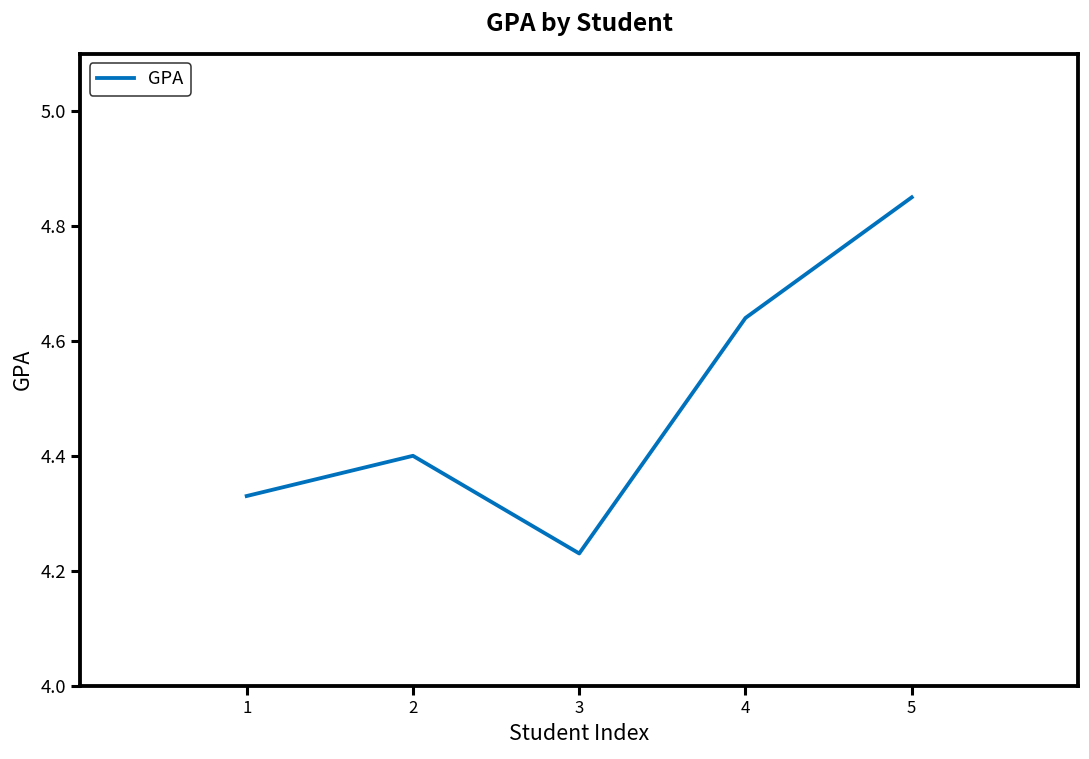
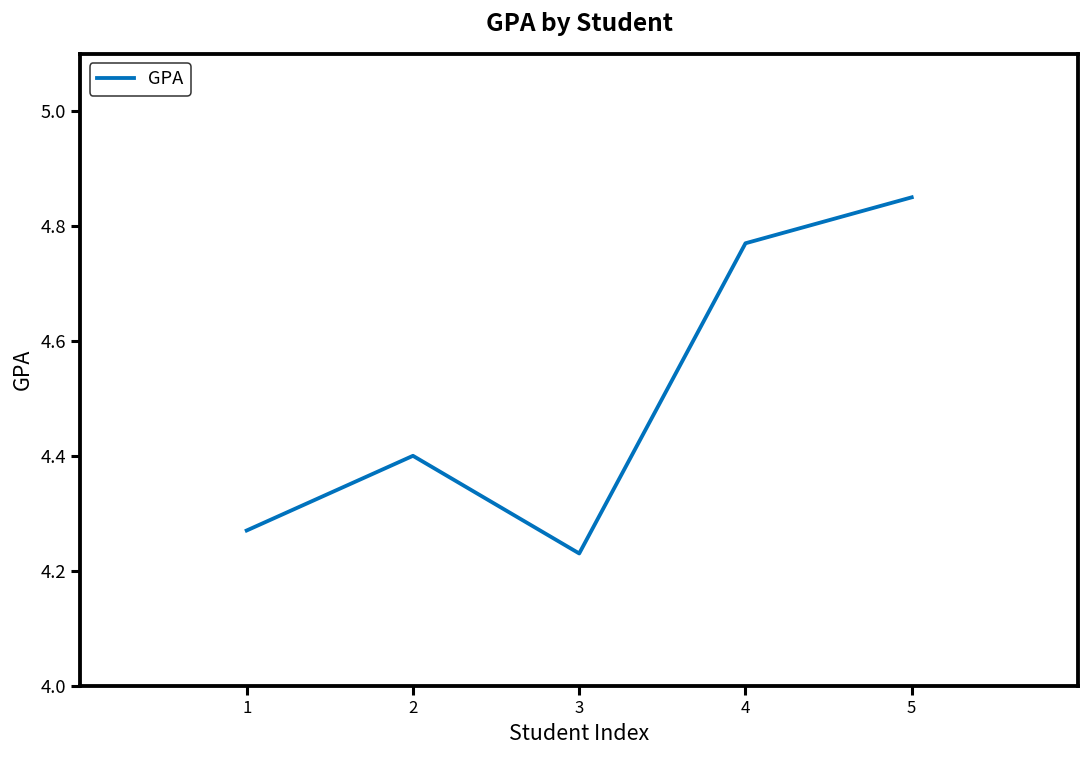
  {
-   "1": 4.33,
+   "1": 4.27,
    "2": 4.40,
    "3": 4.23,
-   "4": 4.64,
+   "4": 4.77,
    "5": 4.85
  }
